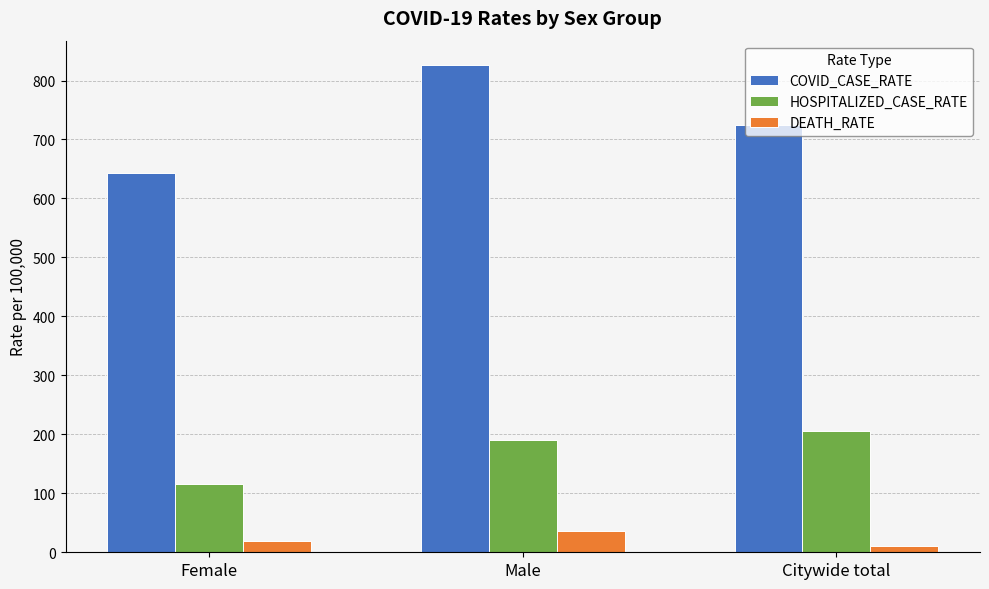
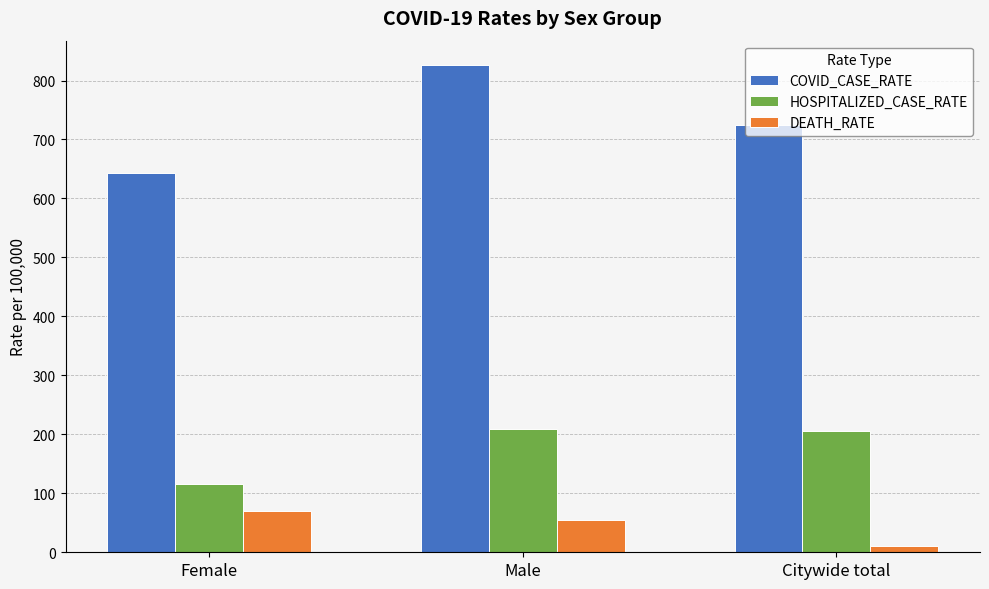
  {
    "COVID_CASE_RATE": {
      "Female": 640,
      "Male": 830
    },
    "HOSPITALIZED_CASE_RATE": {
      "Female": 120,
-     "Male": 190,
+     "Male": 210,
      "Citywide total": 210
    },
    "DEATH_RATE": {
-     "Female": 20,
-     "Male": 40,
+     "Female": 70,
+     "Male": 60,
      "Citywide total": 10
    }
  }
